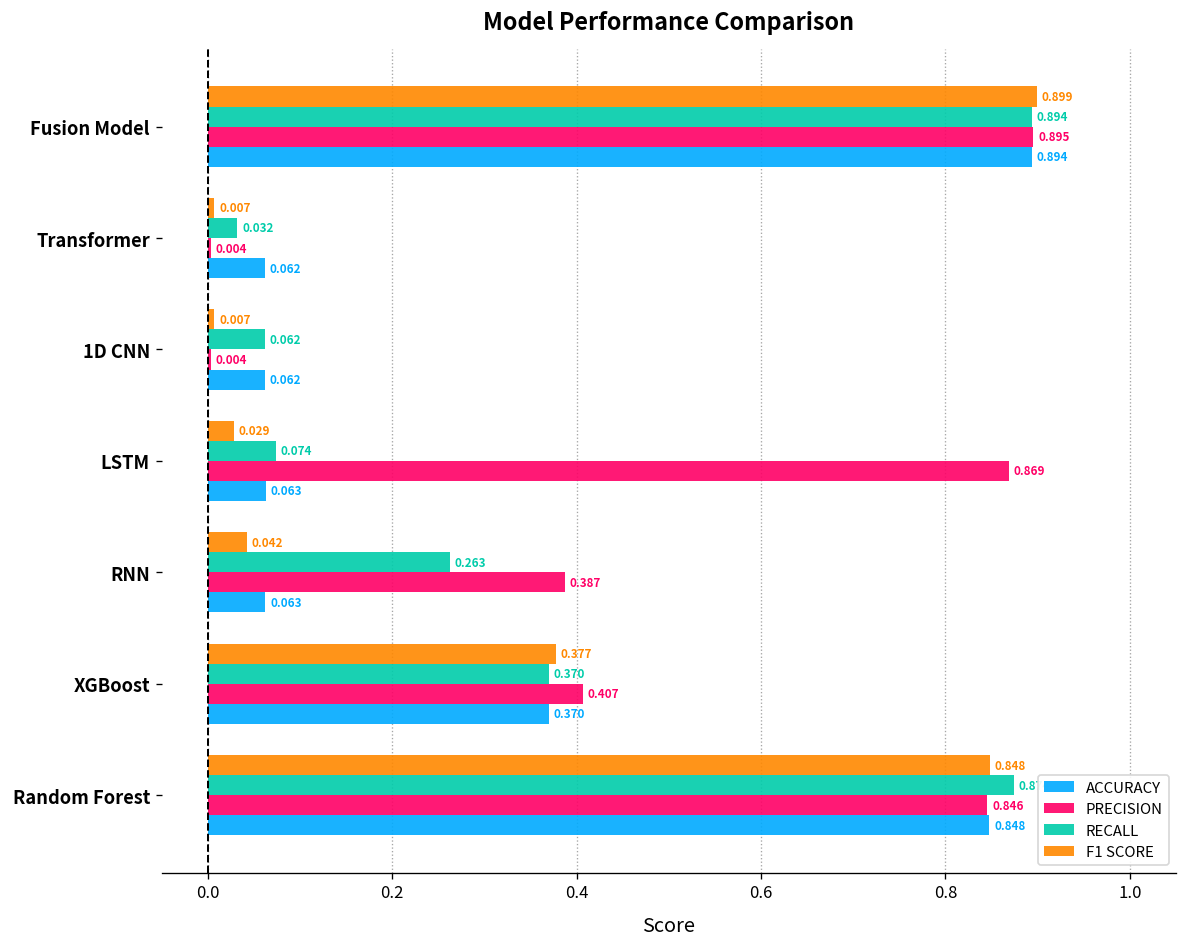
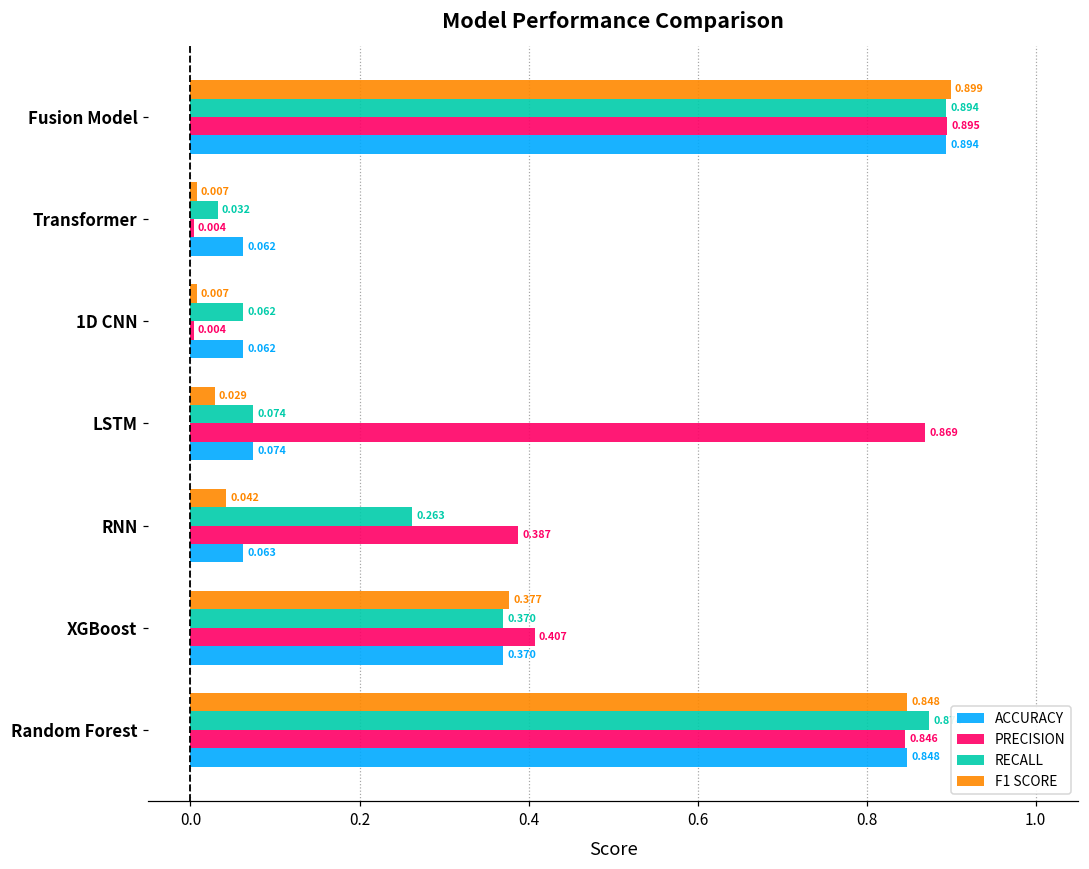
  {
    "ACCURACY": {
      "Fusion Model": 0.894,
      "Transformer": 0.062,
      "1D CNN": 0.062,
-     "LSTM": 0.063,
+     "LSTM": 0.074,
      "RNN": 0.063,
      "XGBoost": 0.370,
      "Random Forest": 0.848
    },
    "PRECISION": {
      "Fusion Model": 0.895,
      "Transformer": 0.004,
      "1D CNN": 0.004,
      "LSTM": 0.869,
      "RNN": 0.387,
      "XGBoost": 0.407,
      "Random Forest": 0.846
    },
    "RECALL": {
      "Fusion Model": 0.894,
      "Transformer": 0.032,
      "1D CNN": 0.062,
      "LSTM": 0.074,
      "RNN": 0.263,
      "XGBoost": 0.370
    },
    "F1 SCORE": {
      "Fusion Model": 0.899,
      "Transformer": 0.007,
      "1D CNN": 0.007,
      "LSTM": 0.029,
      "RNN": 0.042,
      "XGBoost": 0.377,
      "Random Forest": 0.848
    }
  }
